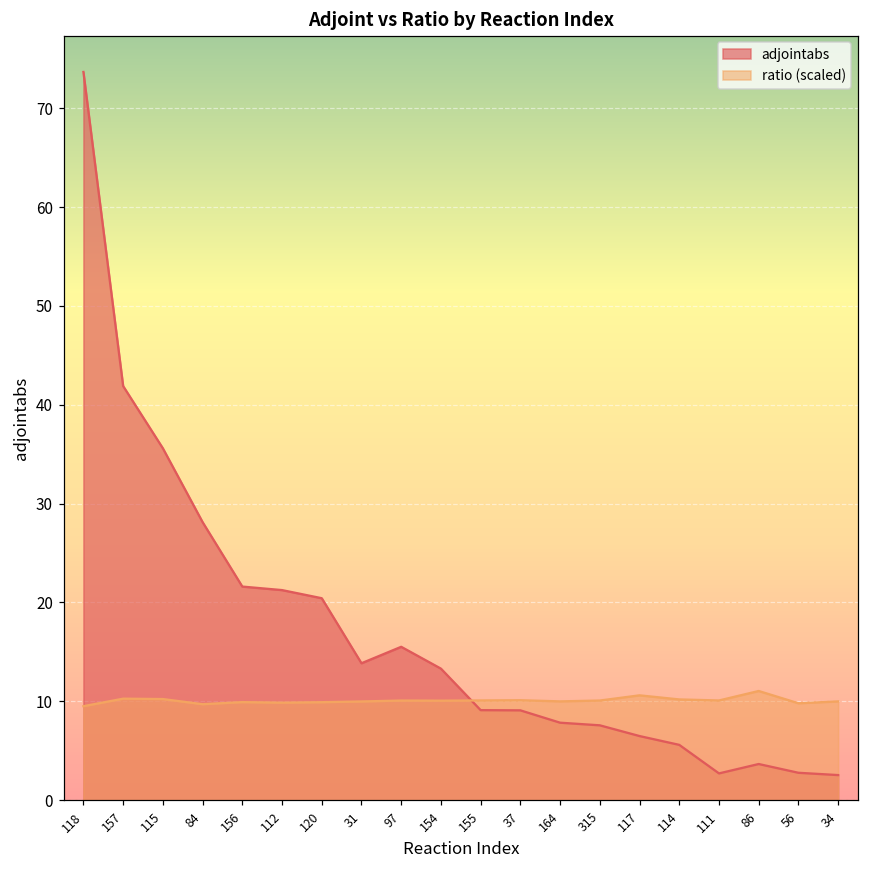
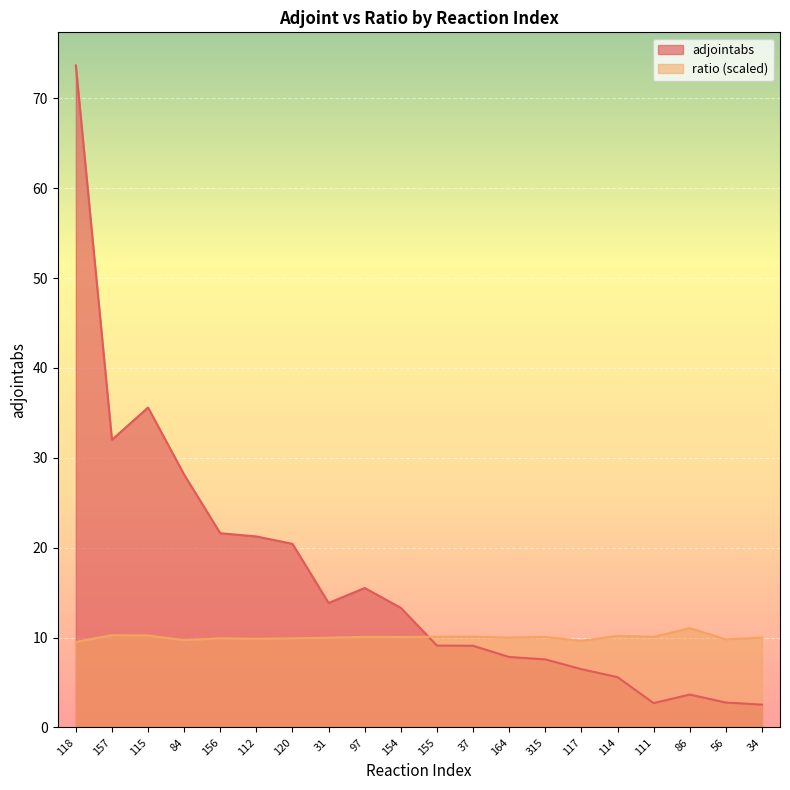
  {
    "adjointabs": {
      "118": 74,
-     "157": 42,
+     "157": 32,
      "115": 36,
      "84": 28,
      "156": 22,
      "112": 21,
      "120": 20,
      "31": 14,
      "97": 16,
      "154": 13,
      "155": 9,
      "37": 9,
      "164": 8,
      "315": 8,
      "117": 6,
      "114": 6,
      "111": 3,
      "86": 4,
      "56": 3,
      "34": 3
    },
    "ratio (scaled)": {
      "118": 10,
      "157": 10,
      "115": 10,
      "84": 10,
      "156": 10,
      "112": 10,
      "120": 10,
      "31": 10,
      "97": 10,
      "154": 10,
      "155": 10,
      "37": 10,
      "164": 10,
      "315": 10,
-     "117": 11,
+     "117": 10,
      "114": 10,
      "111": 10,
      "86": 11,
      "56": 10,
      "34": 10
    }
  }
